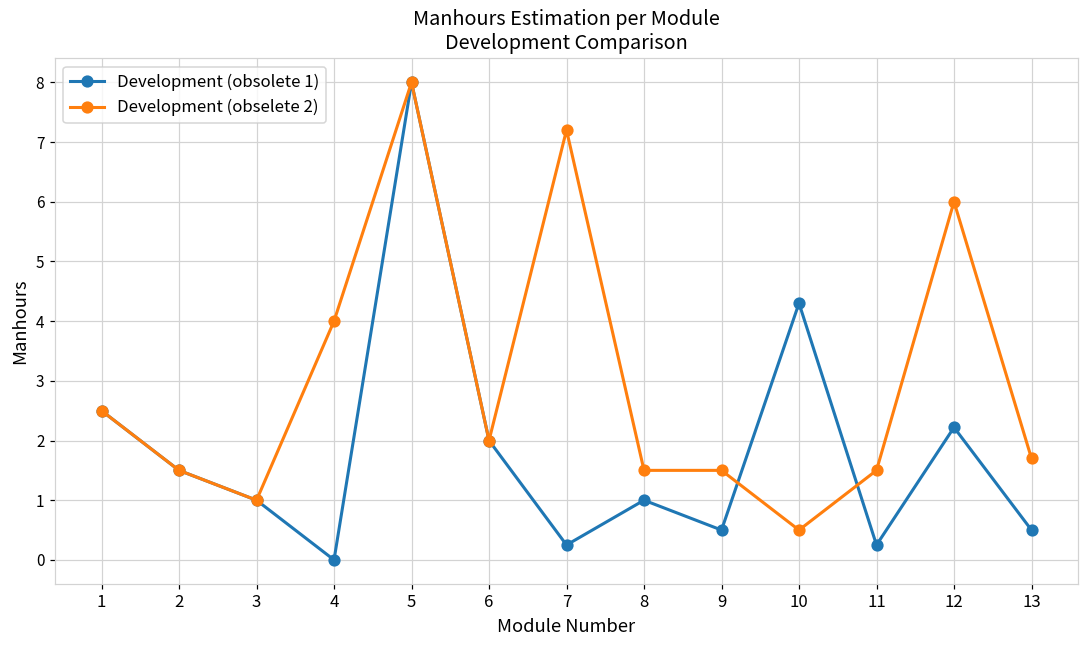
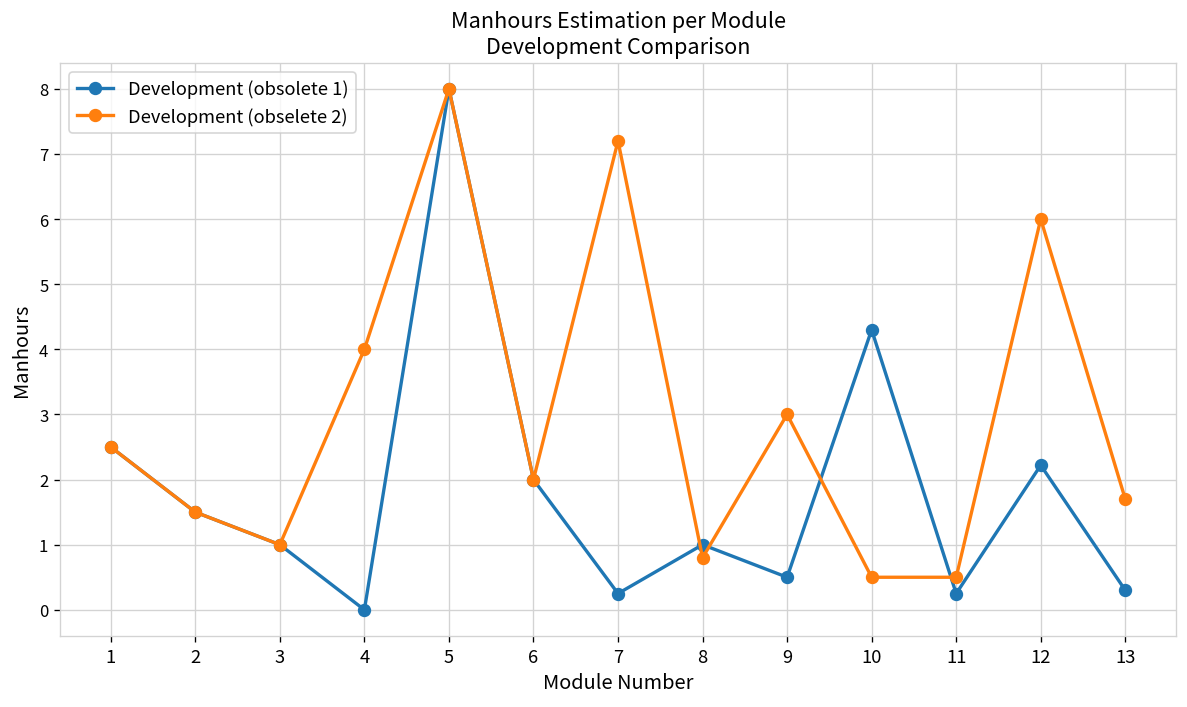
  {
    "Development (obsolete 1)": {
      "4": 0.0,
      "7": 0.3,
      "8": 1.0,
      "9": 0.5,
      "10": 4.3,
      "11": 0.3,
      "12": 2.2,
-     "13": 0.5
+     "13": 0.3
    },
    "Development (obselete 2)": {
      "4": 4.0,
      "7": 7.2,
-     "8": 1.5,
-     "9": 1.5,
+     "8": 0.8,
+     "9": 3.0,
      "10": 0.5,
-     "11": 1.5,
+     "11": 0.5,
      "12": 6.0,
      "13": 1.7
    }
  }
